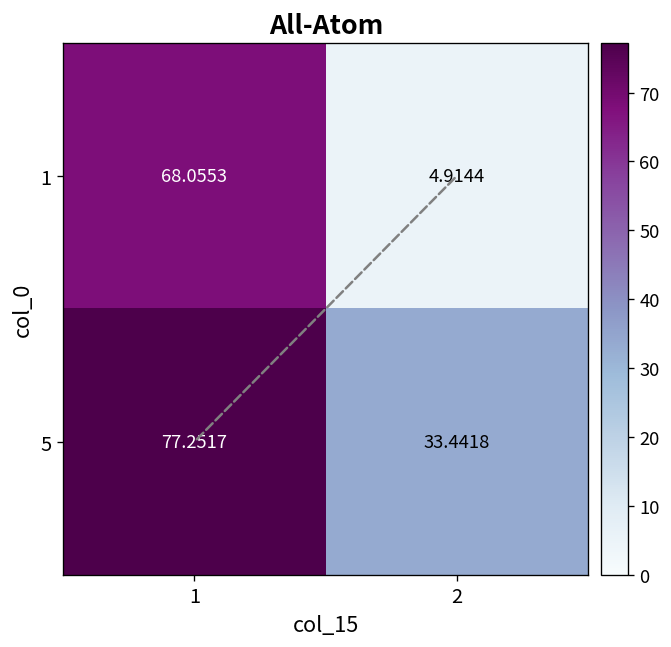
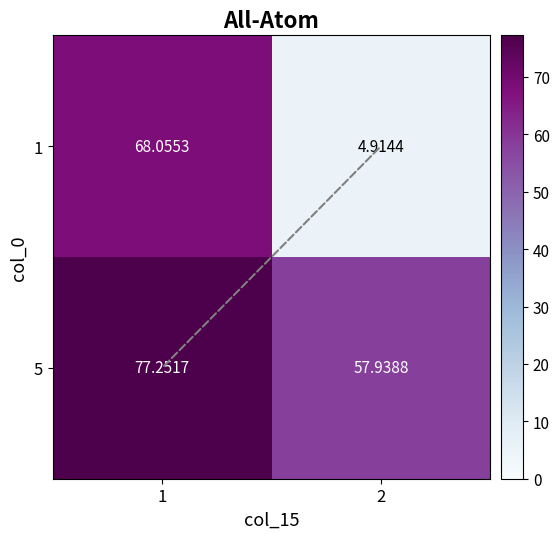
  {
    "1": {
      "1": 68.0553,
      "2": 4.9144
    },
    "5": {
      "1": 77.2517,
-     "2": 33.4418
+     "2": 57.9388
    }
  }
